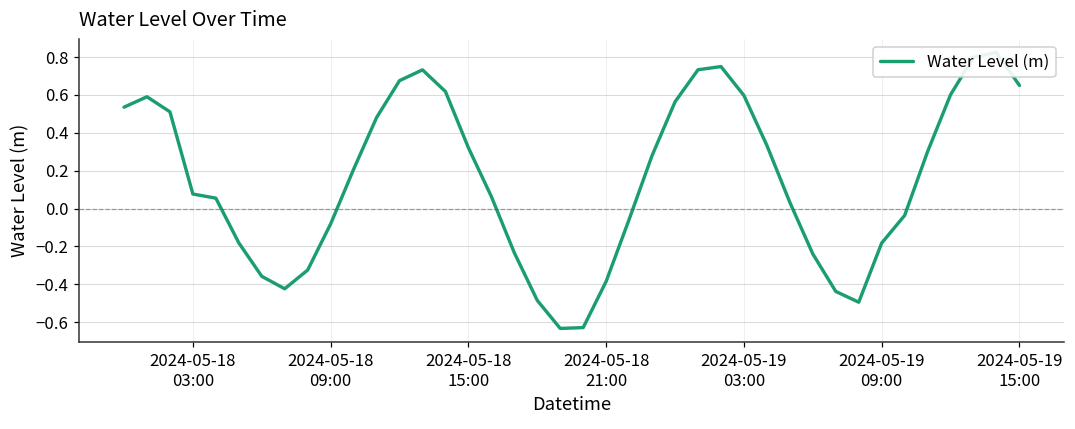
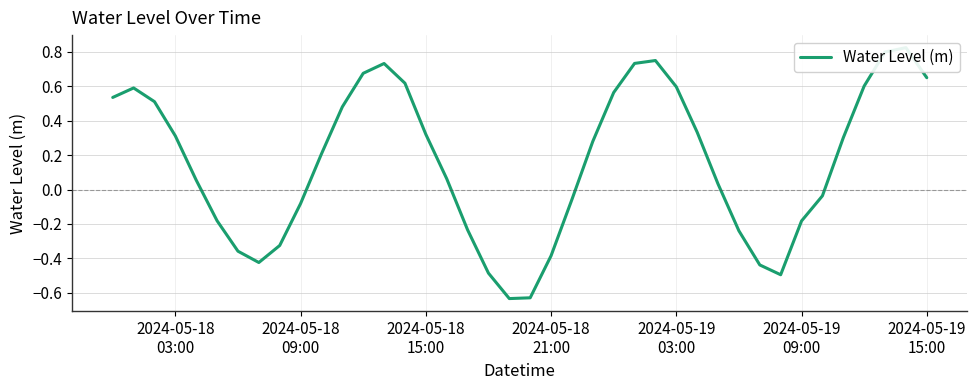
  {
-   "2024-05-18 03:00": 0.08,
+   "2024-05-18 03:00": 0.31,
    "2024-05-18 09:00": -0.08,
    "2024-05-18 15:00": 0.32,
    "2024-05-18 21:00": -0.38,
    "2024-05-19 03:00": 0.60,
    "2024-05-19 09:00": -0.18,
    "2024-05-19 15:00": 0.65
  }
